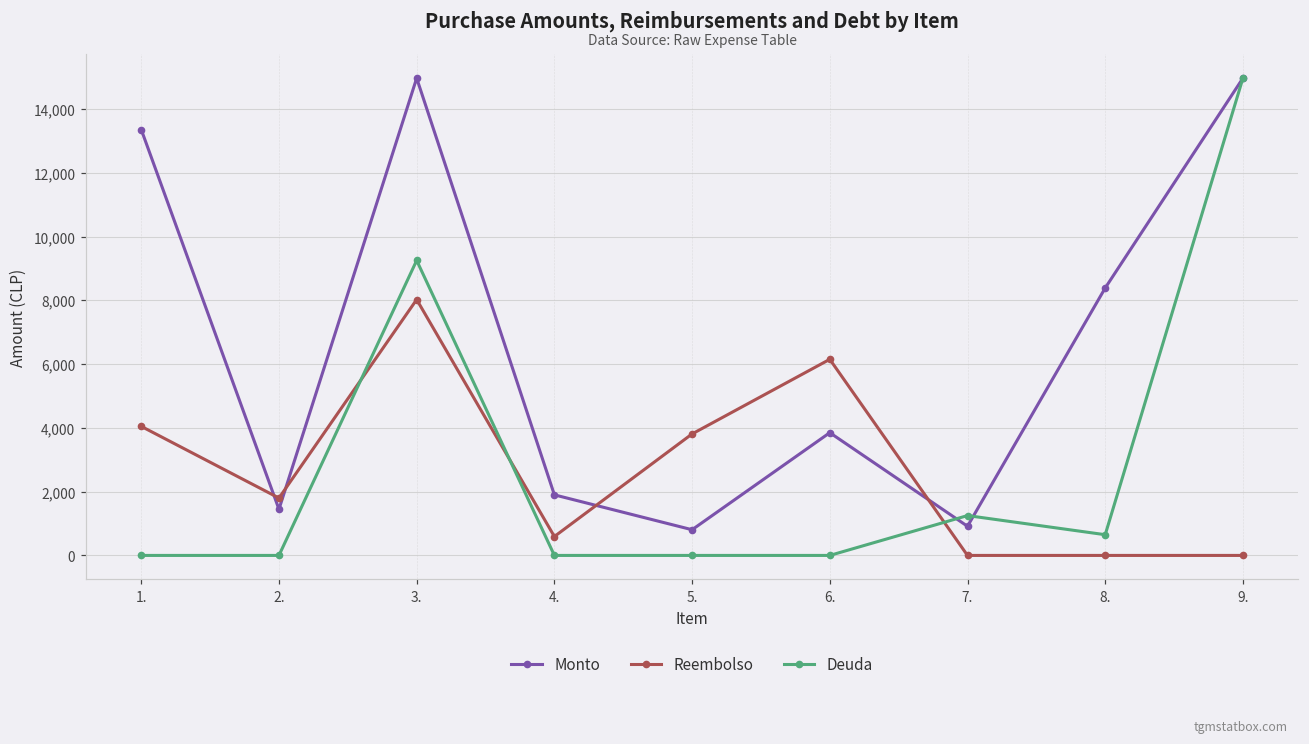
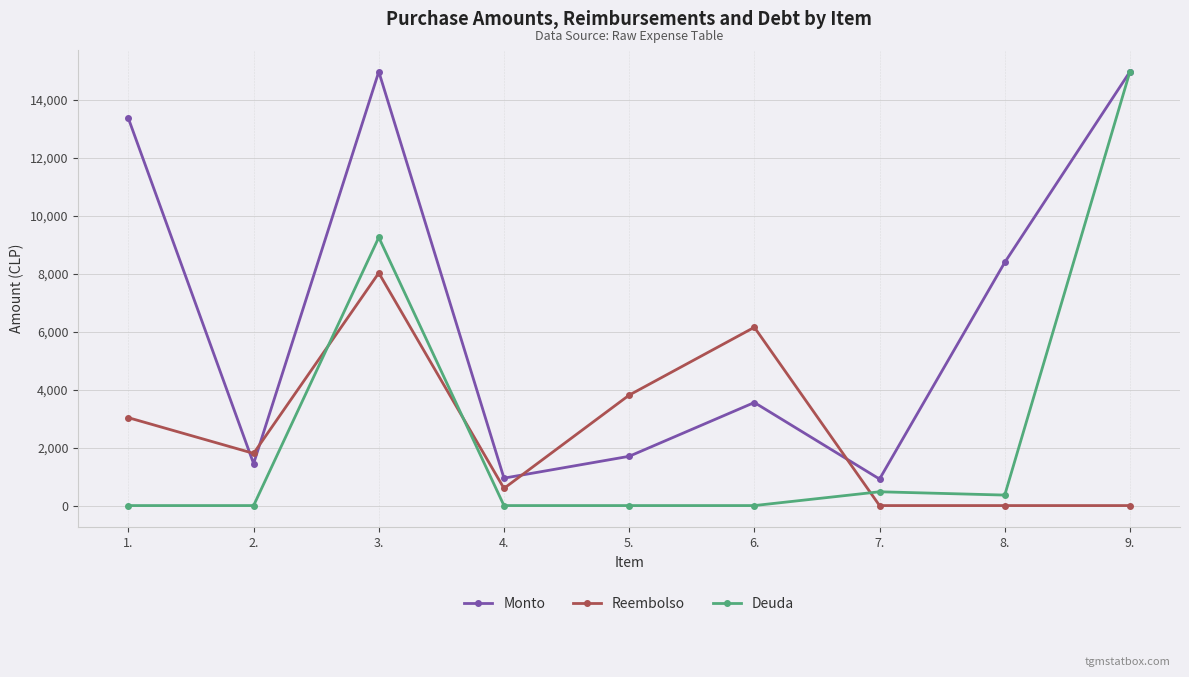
  {
    "Monto": {
      "1.": "13,400",
      "2.": "1,400",
      "3.": "15,000",
-     "4.": "1,900",
-     "5.": "800",
-     "6.": "3,900",
+     "4.": "900",
+     "5.": "1,700",
+     "6.": "3,600",
      "7.": "900",
      "8.": "8,400"
    },
    "Reembolso": {
-     "1.": "4,000",
+     "1.": "3,000",
      "2.": "1,800",
      "3.": "8,000",
      "4.": "600",
      "5.": "3,800",
      "6.": "6,200",
      "7.": "0",
      "8.": "0",
      "9.": "0"
    },
    "Deuda": {
      "1.": "0",
      "2.": "0",
      "3.": "9,300",
      "4.": "0",
      "5.": "0",
      "6.": "0",
-     "7.": "1,300",
-     "8.": "700"
+     "7.": "500",
+     "8.": "400"
    }
  }
